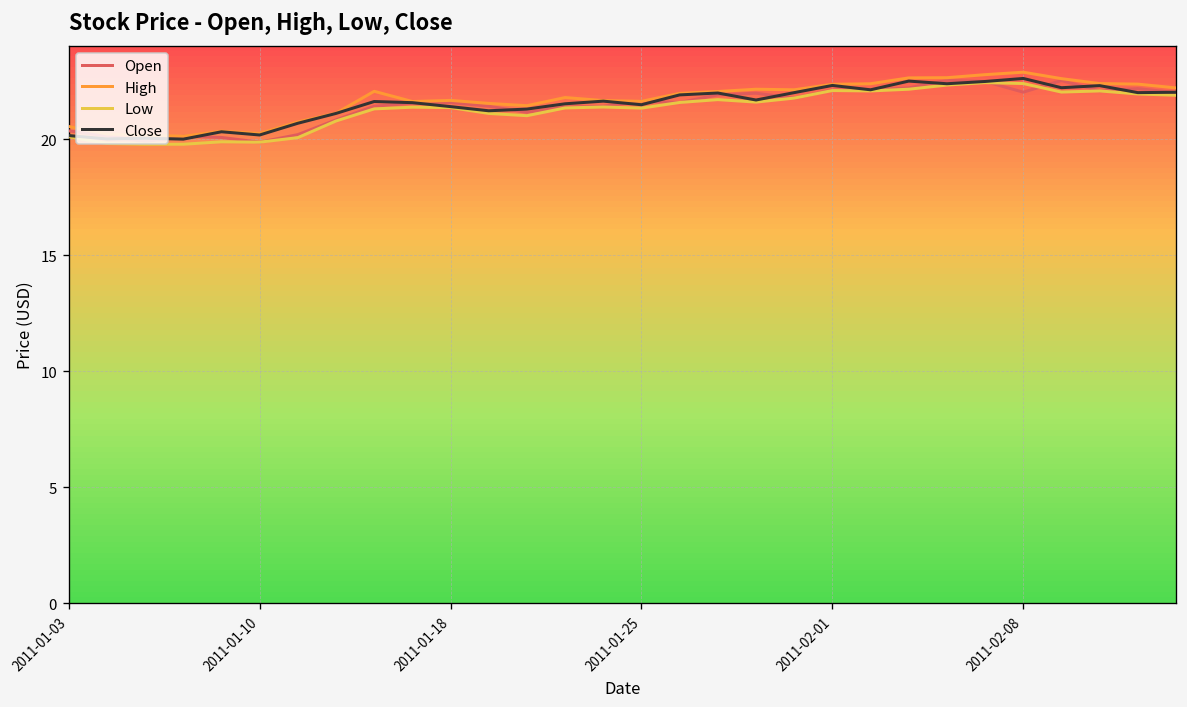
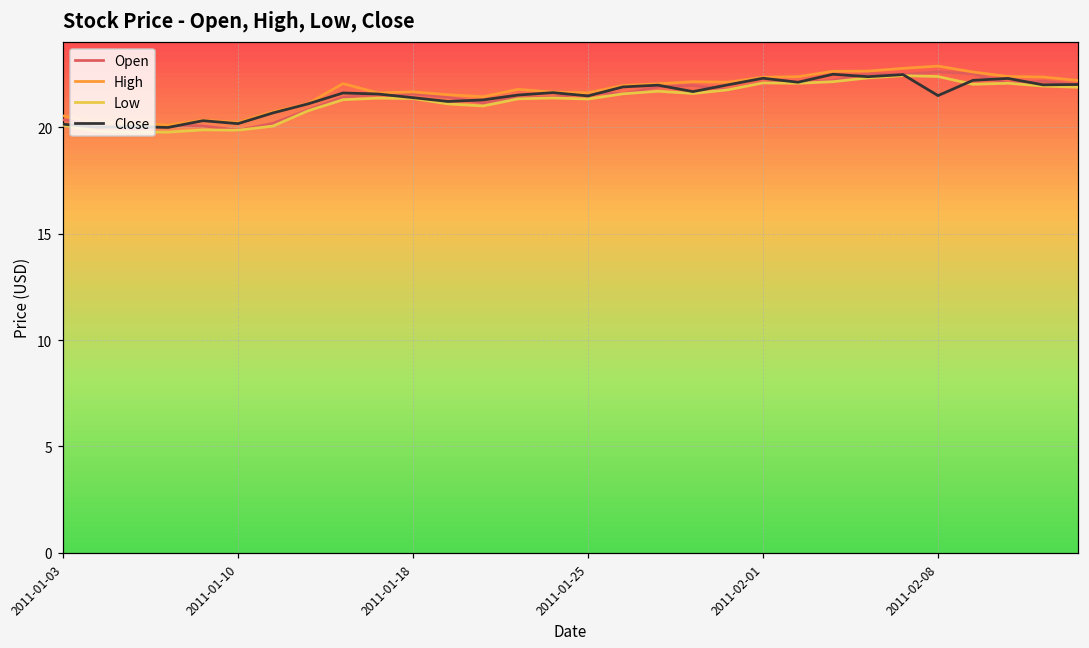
  {
    "Open": {
      "2011-01-03": 20.4,
-     "2011-02-08": 22.0
+     "2011-02-08": 22.6
    },
    "Close": {
      "2011-01-25": 21.5,
-     "2011-02-08": 22.6
+     "2011-02-08": 21.5
    }
  }
